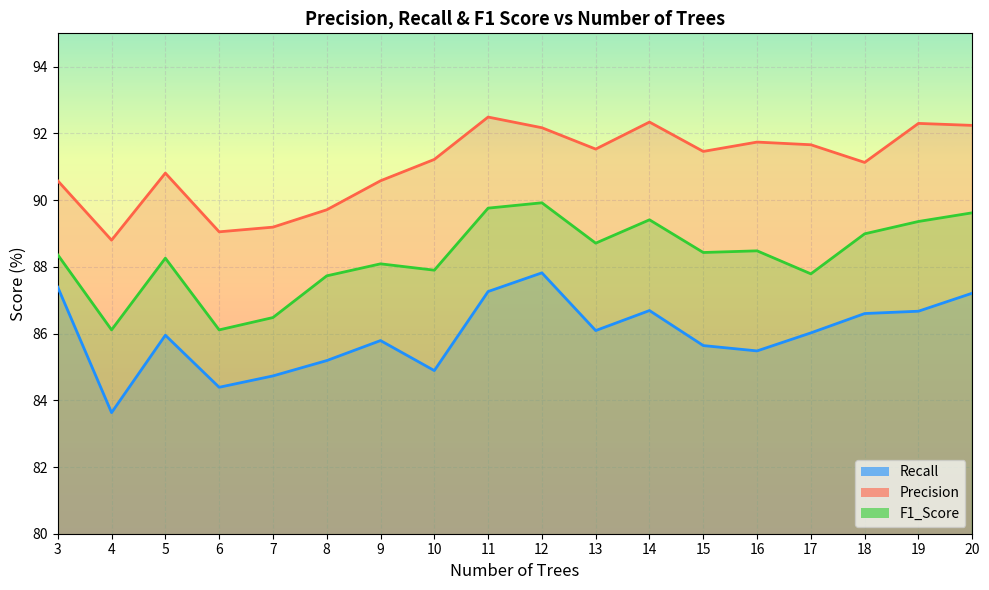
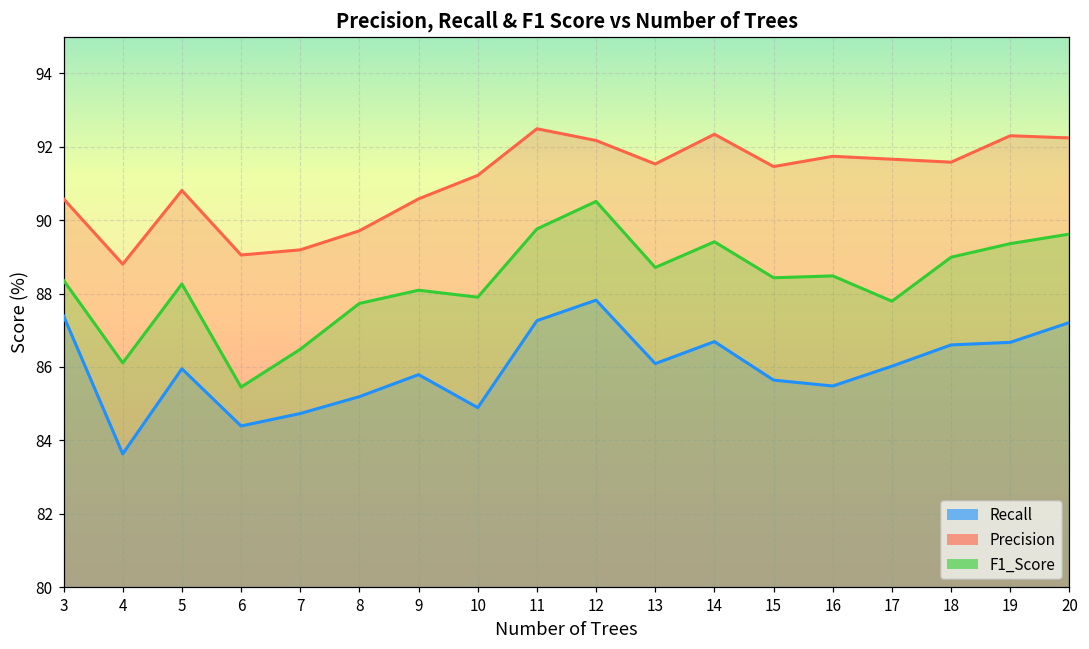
  {
    "Recall": {
      "3": 87.4,
      "4": 83.6,
      "5": 86.0,
      "6": 84.4,
      "7": 84.7,
      "8": 85.2,
      "9": 85.8,
      "10": 84.9,
      "11": 87.3,
      "12": 87.8,
      "13": 86.1,
      "14": 86.7,
      "15": 85.6,
      "16": 85.5,
      "17": 86.0,
      "18": 86.6,
      "19": 86.7,
      "20": 87.2
    },
    "Precision": {
      "3": 90.6,
      "4": 88.8,
      "5": 90.8,
      "6": 89.1,
      "7": 89.2,
      "8": 89.7,
      "9": 90.6,
      "10": 91.2,
      "11": 92.5,
      "12": 92.2,
      "13": 91.5,
      "14": 92.3,
      "15": 91.5,
      "16": 91.7,
      "17": 91.7,
-     "18": 91.1,
+     "18": 91.6,
      "19": 92.3,
      "20": 92.2
    },
    "F1_Score": {
      "3": 88.4,
      "4": 86.1,
      "5": 88.3,
-     "6": 86.1,
+     "6": 85.5,
      "7": 86.5,
      "8": 87.7,
      "9": 88.1,
      "10": 87.9,
      "11": 89.8,
-     "12": 89.9,
+     "12": 90.5,
      "13": 88.7,
      "14": 89.4,
      "15": 88.4,
      "16": 88.5,
      "17": 87.8,
      "18": 89.0,
      "19": 89.4,
      "20": 89.6
    }
  }
